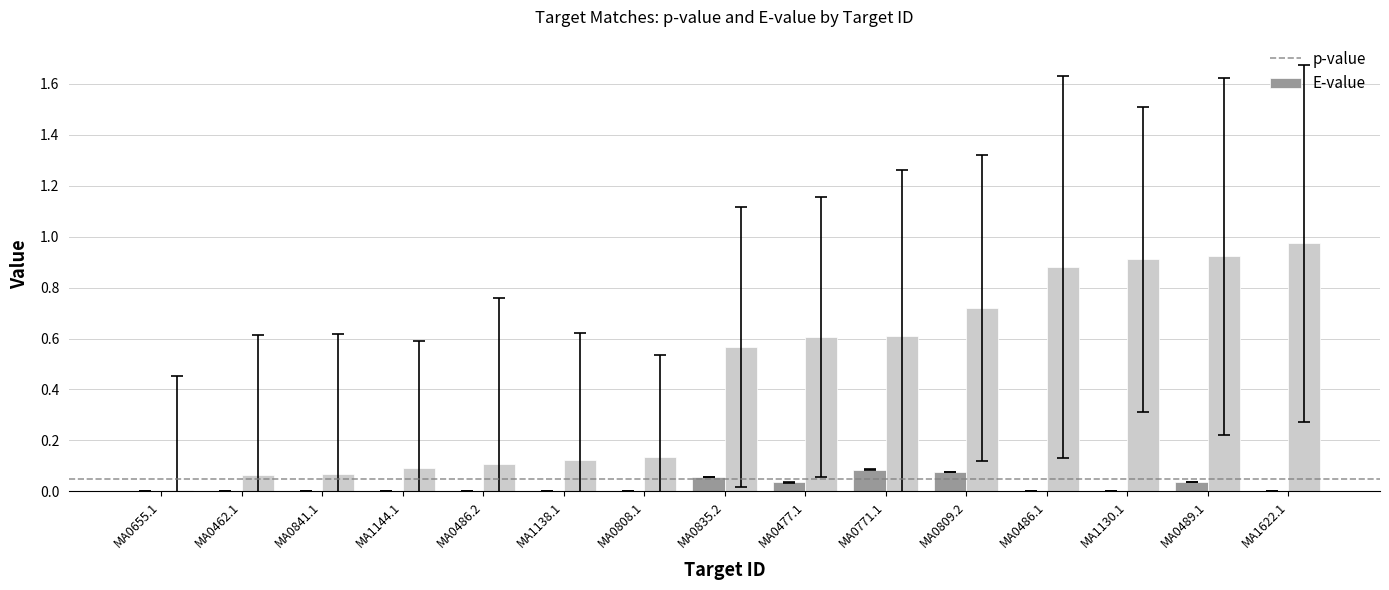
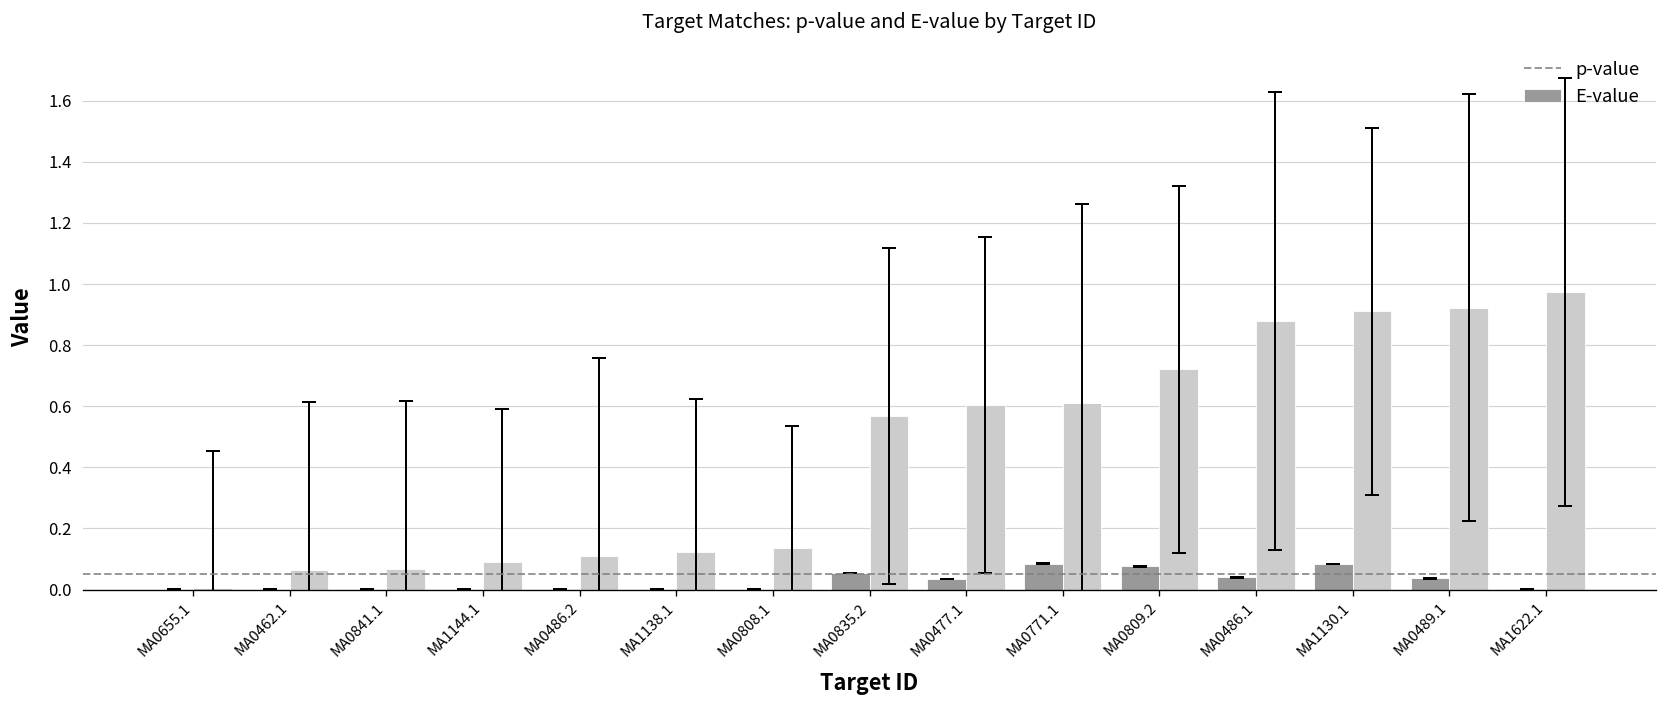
  {
    "p-value": {
      "MA0835.2": 0.06,
      "MA0477.1": 0.03,
      "MA0771.1": 0.08,
      "MA0809.2": 0.08,
-     "MA0486.1": 0.00,
-     "MA1130.1": 0.00,
+     "MA0486.1": 0.04,
+     "MA1130.1": 0.08,
      "MA0489.1": 0.04
    }
  }
